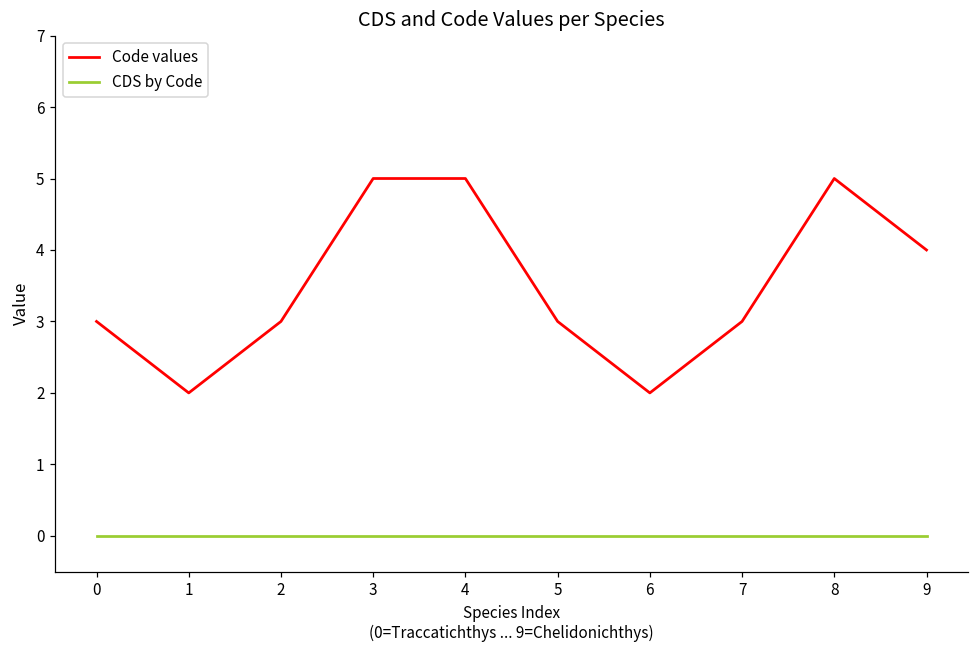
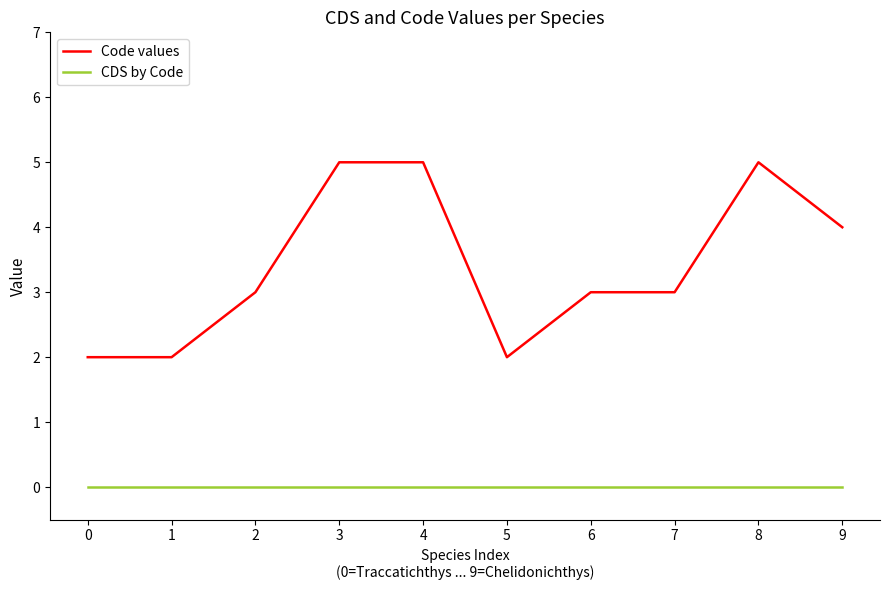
  {
    "Code values": {
-     "0": 3,
+     "0": 2,
      "1": 2,
      "2": 3,
      "3": 5,
      "4": 5,
-     "5": 3,
-     "6": 2,
+     "5": 2,
+     "6": 3,
      "7": 3,
      "8": 5,
      "9": 4
    },
    "CDS by Code": {
      "0": 0,
      "1": 0,
      "2": 0,
      "3": 0,
      "4": 0,
      "5": 0,
      "6": 0,
      "7": 0,
      "8": 0,
      "9": 0
    }
  }
